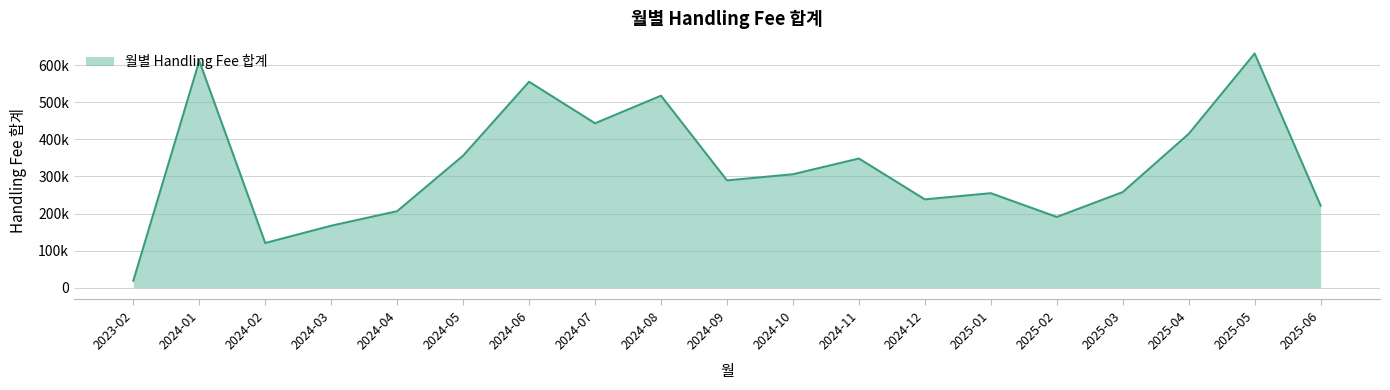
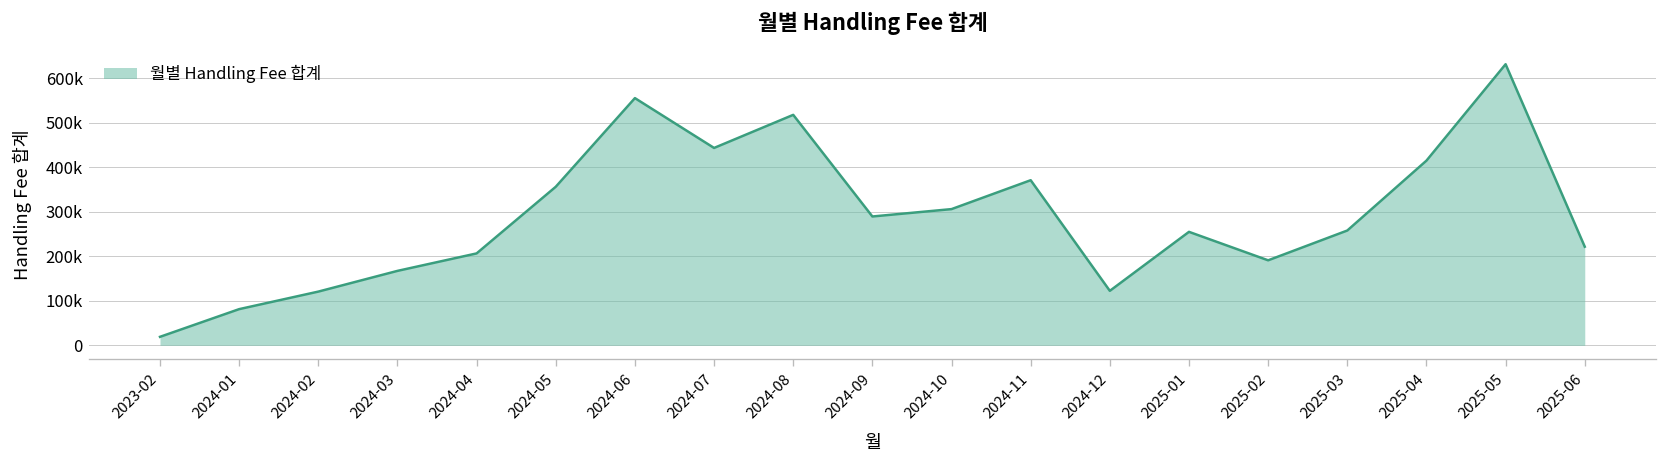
  {
    "2023-02": 20000,
-   "2024-01": 610000,
+   "2024-01": 80000,
    "2024-02": 120000,
    "2024-03": 170000,
    "2024-04": 210000,
    "2024-05": 360000,
    "2024-06": 550000,
    "2024-07": 440000,
    "2024-08": 520000,
    "2024-09": 290000,
    "2024-10": 310000,
-   "2024-11": 350000,
-   "2024-12": 240000,
+   "2024-11": 370000,
+   "2024-12": 120000,
    "2025-01": 250000,
    "2025-02": 190000,
    "2025-03": 260000,
    "2025-04": 410000,
    "2025-05": 630000,
    "2025-06": 220000
  }
